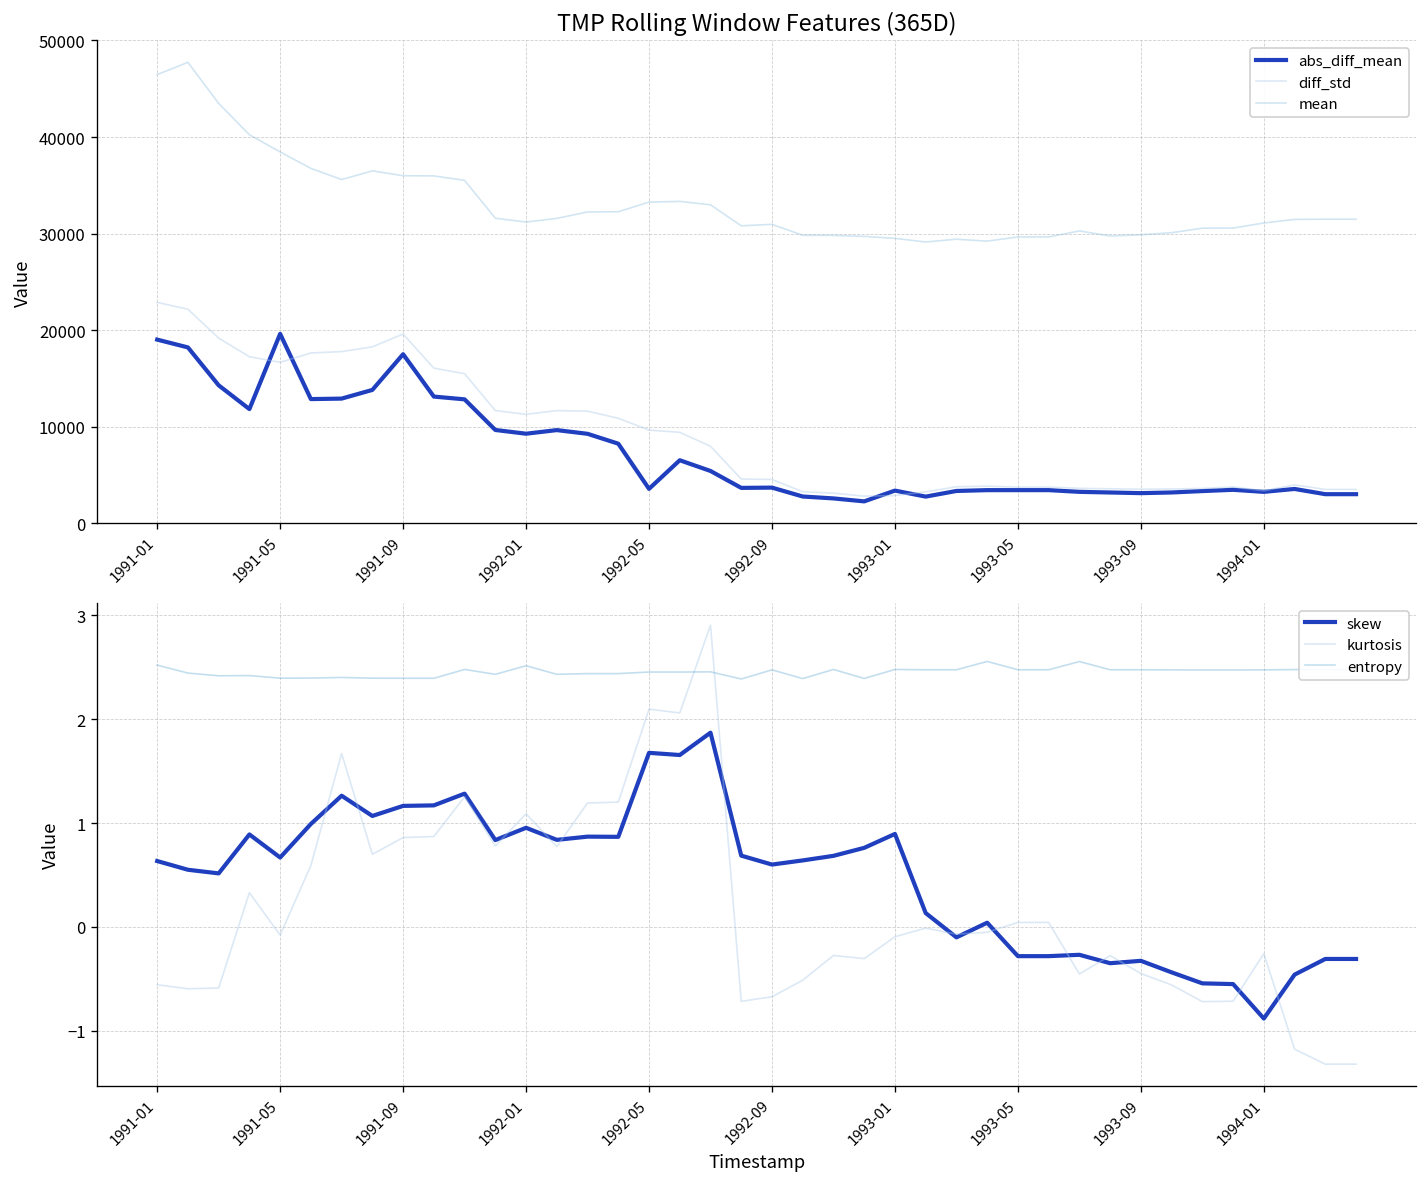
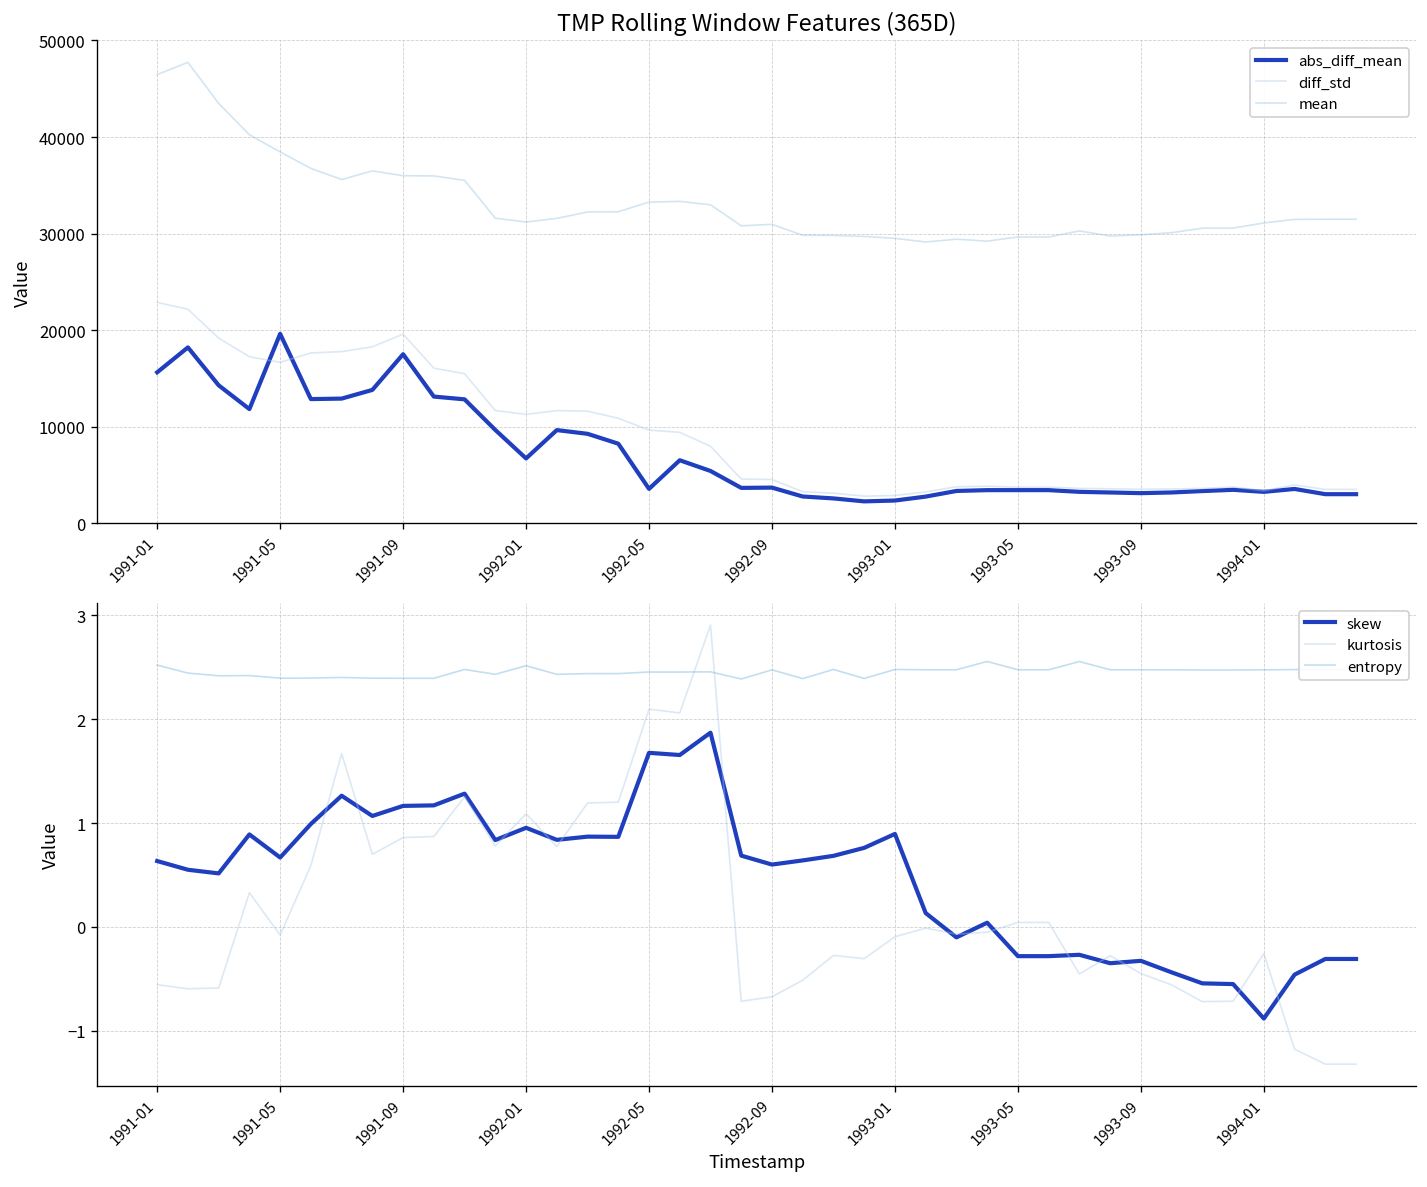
  {
    "TMP Rolling Window Features (365D)": {
      "abs_diff_mean": {
-       "1991-01": 19000,
+       "1991-01": 16000,
        "1991-05": 20000,
        "1991-09": 18000,
-       "1992-01": 9000,
+       "1992-01": 7000,
        "1992-05": 4000,
        "1992-09": 4000,
-       "1993-01": 3000,
+       "1993-01": 2000,
        "1993-09": 3000
      }
    }
  }
